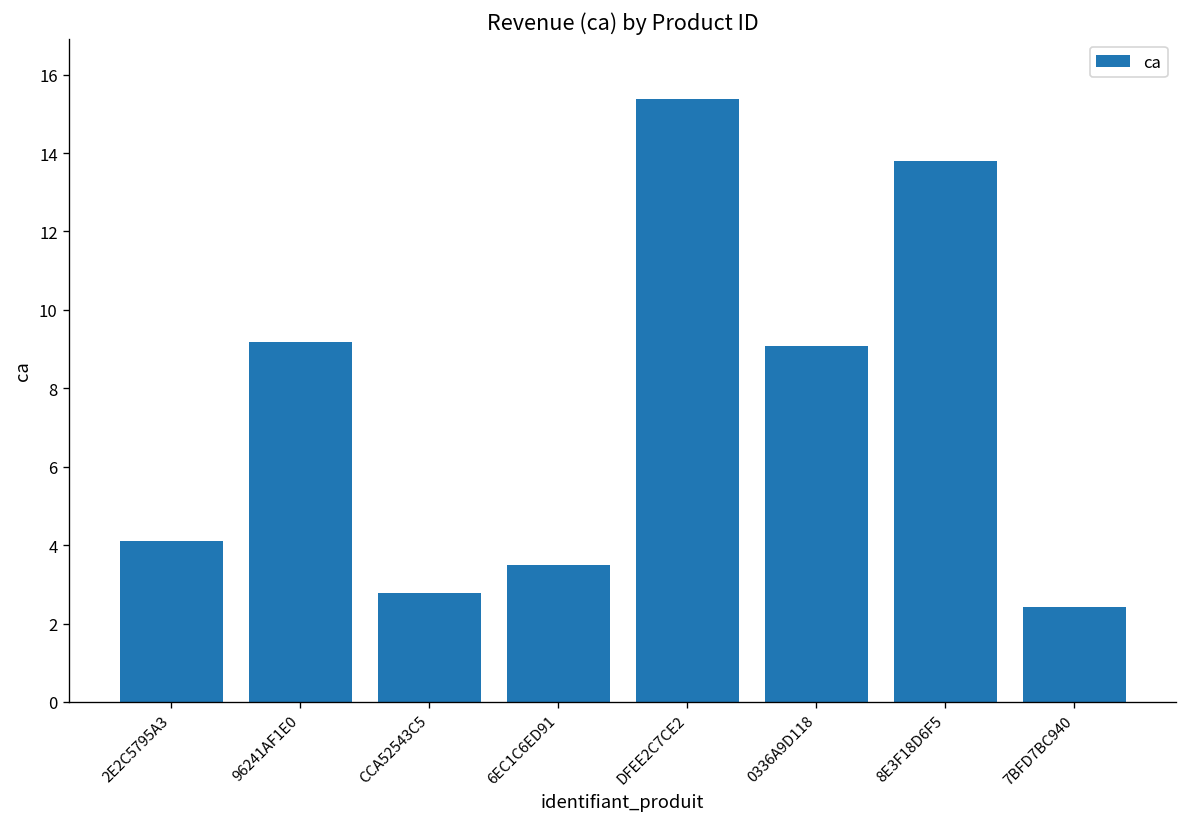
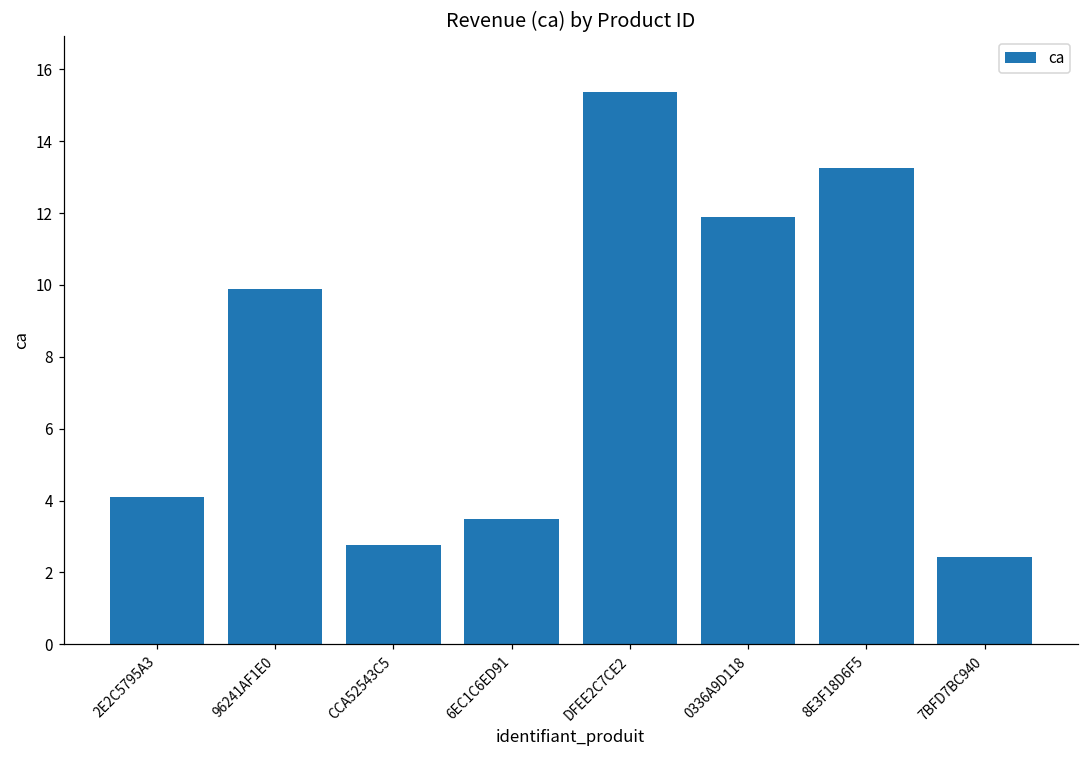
  {
    "2E2C5795A3": 4.1,
-   "96241AF1E0": 9.2,
+   "96241AF1E0": 9.9,
    "CCA52543C5": 2.8,
    "6EC1C6ED91": 3.5,
    "DFEE2C7CE2": 15.4,
-   "0336A9D118": 9.1,
-   "8E3F18D6F5": 13.8,
+   "0336A9D118": 11.9,
+   "8E3F18D6F5": 13.3,
    "7BFD7BC940": 2.4
  }
